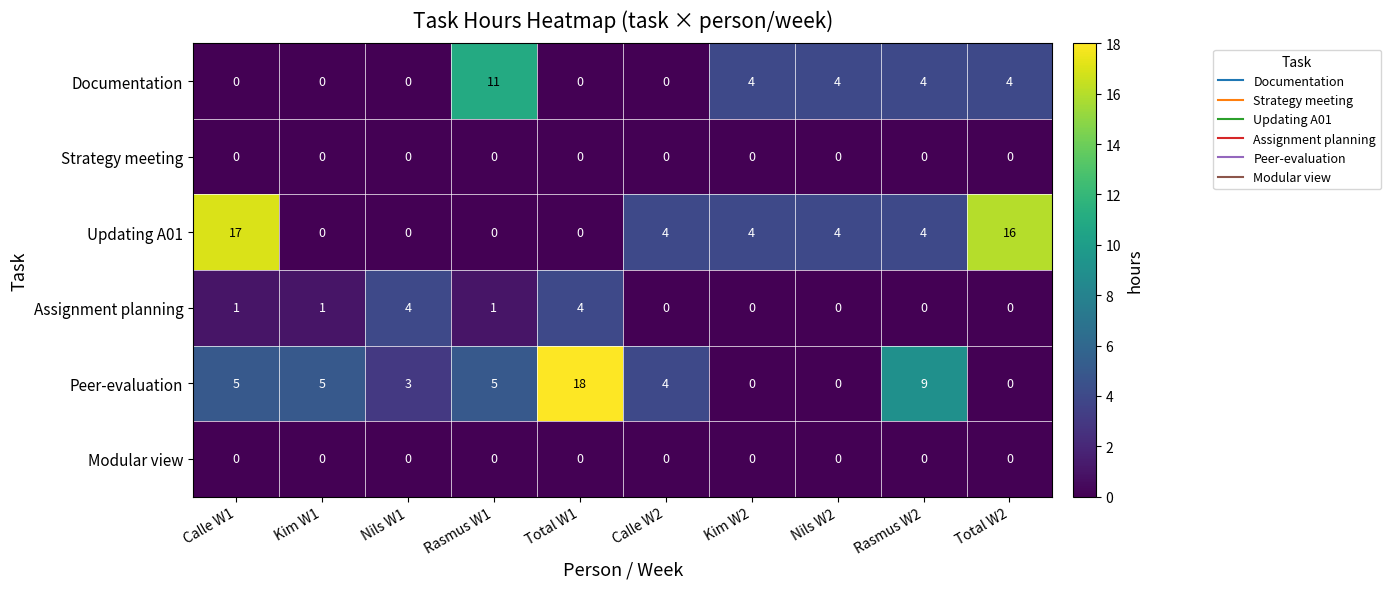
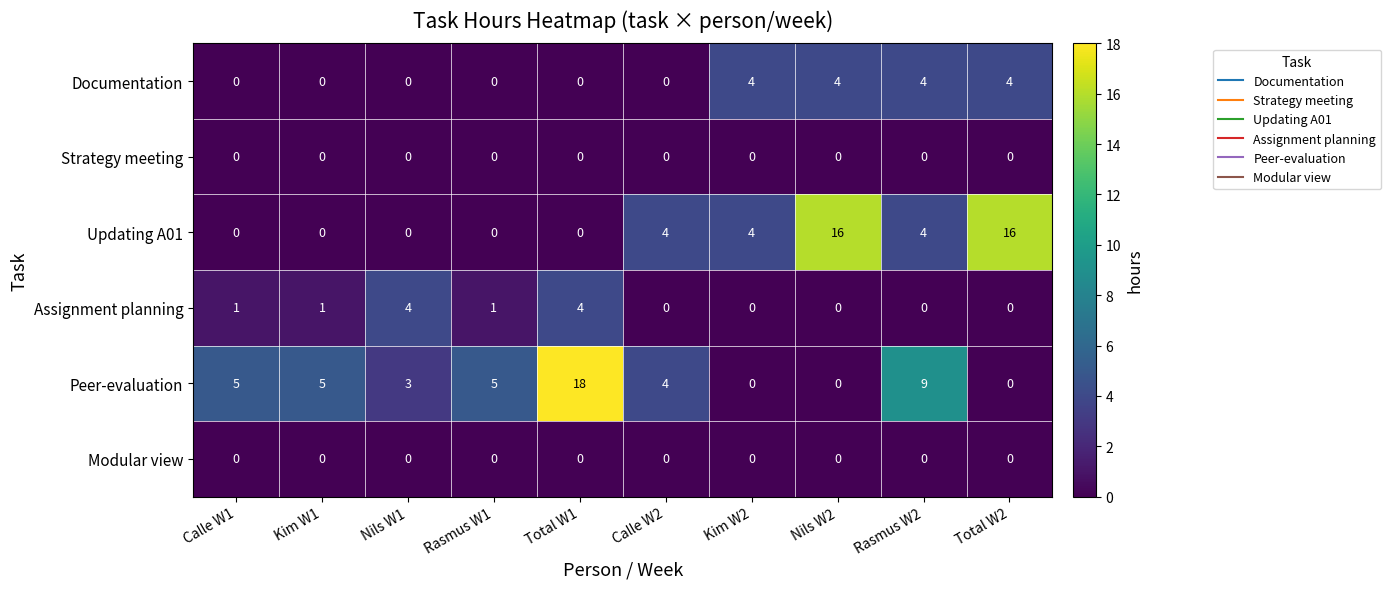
  {
    "Documentation": {
      "Calle W1": 0,
      "Kim W1": 0,
      "Nils W1": 0,
-     "Rasmus W1": 11,
+     "Rasmus W1": 0,
      "Total W1": 0,
      "Calle W2": 0,
      "Kim W2": 4,
      "Nils W2": 4,
      "Rasmus W2": 4,
      "Total W2": 4
    },
    "Strategy meeting": {
      "Calle W1": 0,
      "Kim W1": 0,
      "Nils W1": 0,
      "Rasmus W1": 0,
      "Total W1": 0,
      "Calle W2": 0,
      "Kim W2": 0,
      "Nils W2": 0,
      "Rasmus W2": 0,
      "Total W2": 0
    },
    "Updating A01": {
-     "Calle W1": 17,
+     "Calle W1": 0,
      "Kim W1": 0,
      "Nils W1": 0,
      "Rasmus W1": 0,
      "Total W1": 0,
      "Calle W2": 4,
      "Kim W2": 4,
-     "Nils W2": 4,
+     "Nils W2": 16,
      "Rasmus W2": 4,
      "Total W2": 16
    },
    "Assignment planning": {
      "Calle W1": 1,
      "Kim W1": 1,
      "Nils W1": 4,
      "Rasmus W1": 1,
      "Total W1": 4,
      "Calle W2": 0,
      "Kim W2": 0,
      "Nils W2": 0,
      "Rasmus W2": 0,
      "Total W2": 0
    },
    "Peer-evaluation": {
      "Calle W1": 5,
      "Kim W1": 5,
      "Nils W1": 3,
      "Rasmus W1": 5,
      "Total W1": 18,
      "Calle W2": 4,
      "Kim W2": 0,
      "Nils W2": 0,
      "Rasmus W2": 9,
      "Total W2": 0
    },
    "Modular view": {
      "Calle W1": 0,
      "Kim W1": 0,
      "Nils W1": 0,
      "Rasmus W1": 0,
      "Total W1": 0,
      "Calle W2": 0,
      "Kim W2": 0,
      "Nils W2": 0,
      "Rasmus W2": 0,
      "Total W2": 0
    }
  }
